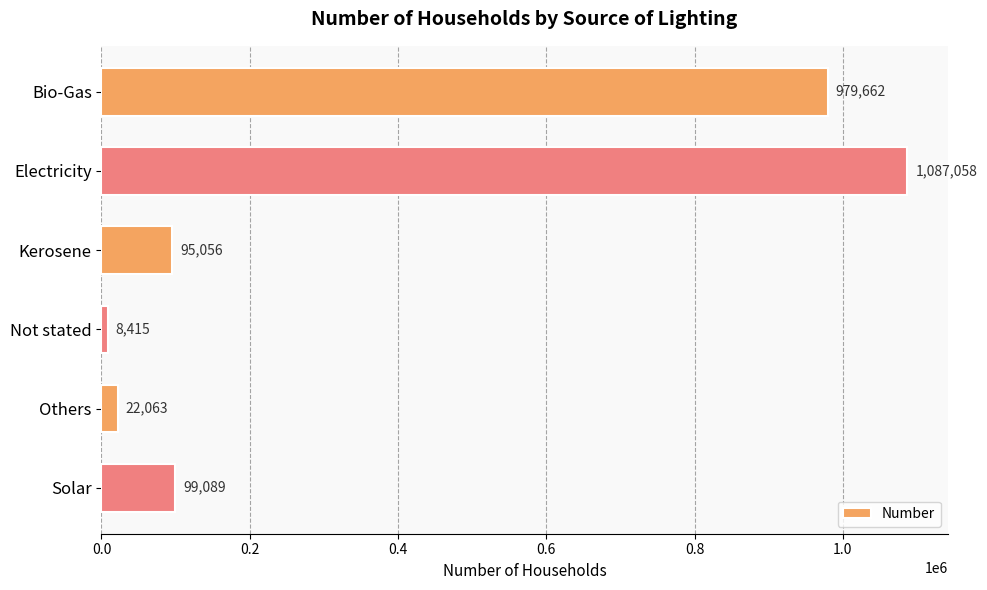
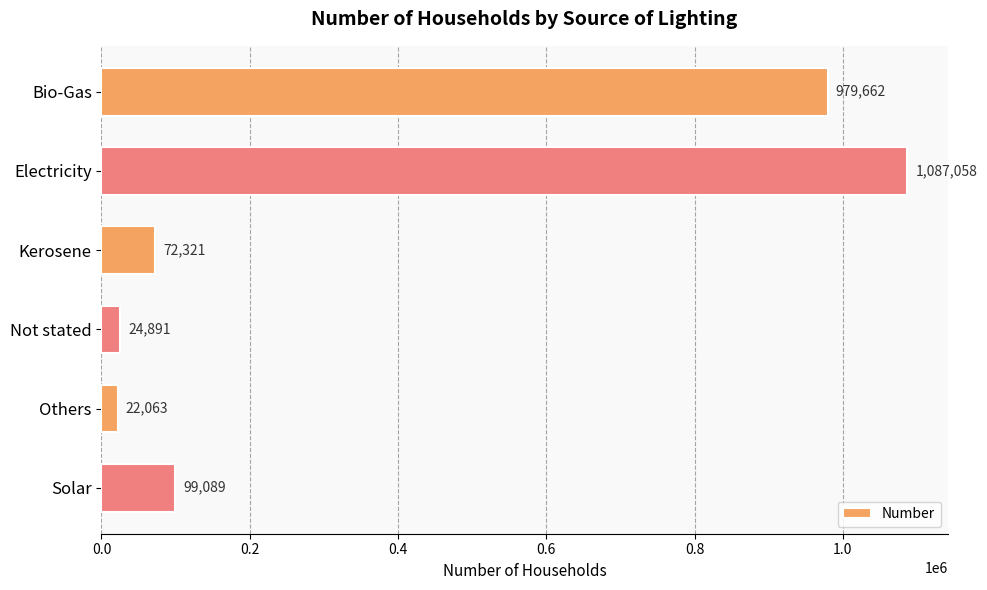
  {
    "Bio-Gas": "979,662",
    "Electricity": "1,087,058",
-   "Kerosene": "95,056",
-   "Not stated": "8,415",
+   "Kerosene": "72,321",
+   "Not stated": "24,891",
    "Others": "22,063",
    "Solar": "99,089"
  }
